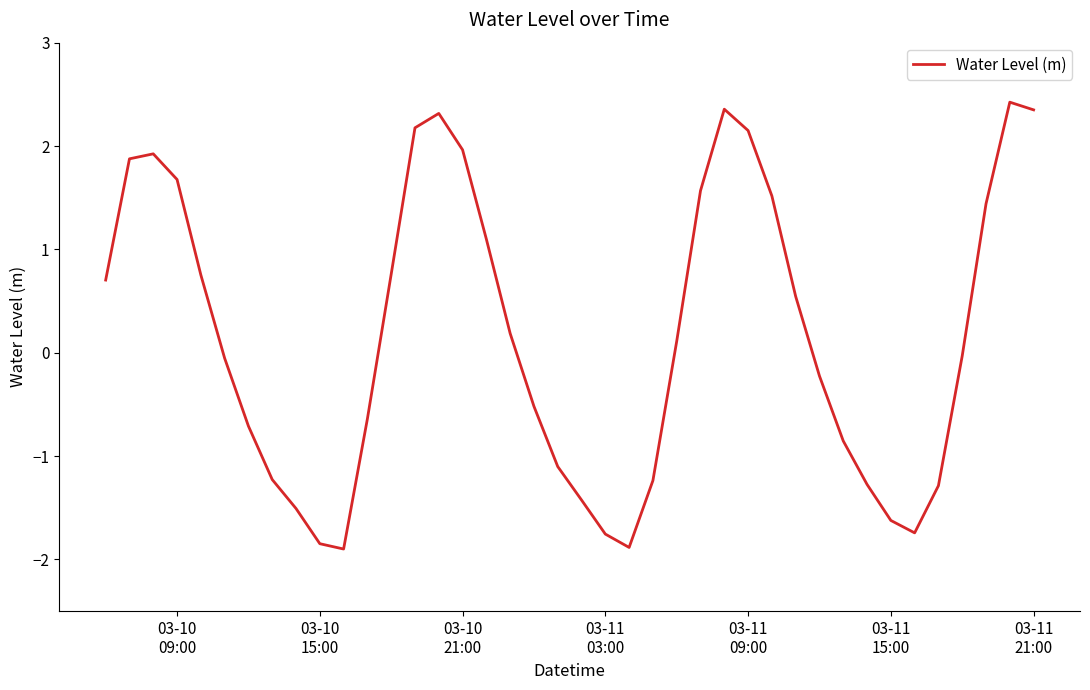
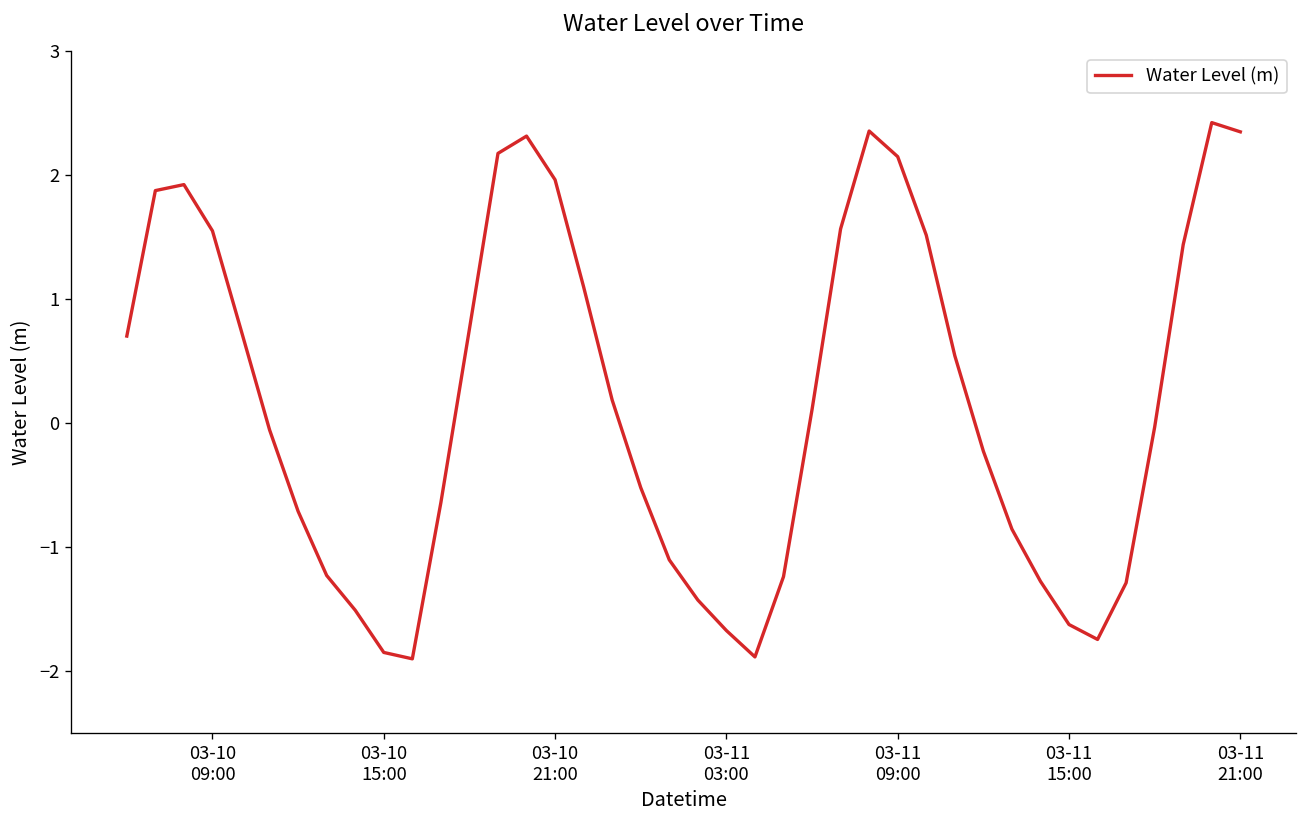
  {
-   "03-10 09:00": 1.68,
+   "03-10 09:00": 1.55,
    "03-10 15:00": -1.85,
    "03-10 21:00": 1.96,
-   "03-11 03:00": -1.75,
+   "03-11 03:00": -1.67,
    "03-11 09:00": 2.15,
    "03-11 15:00": -1.62,
    "03-11 21:00": 2.35
  }
